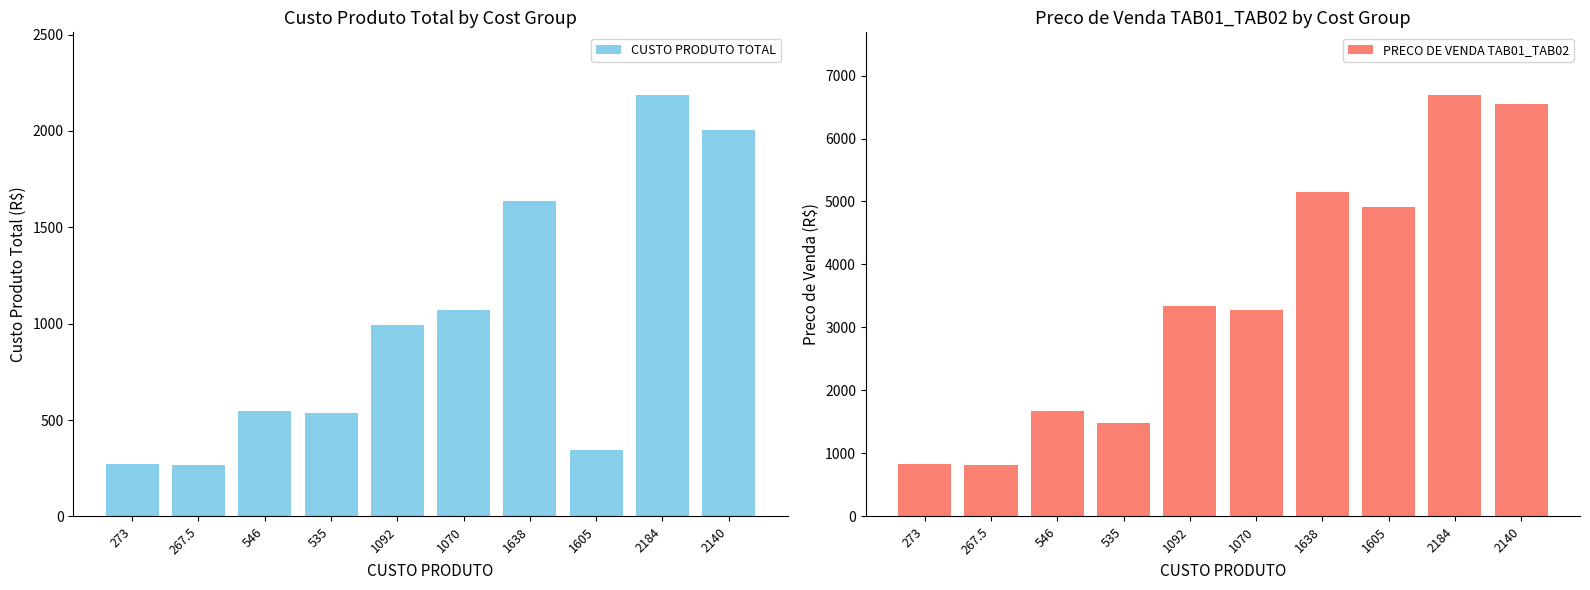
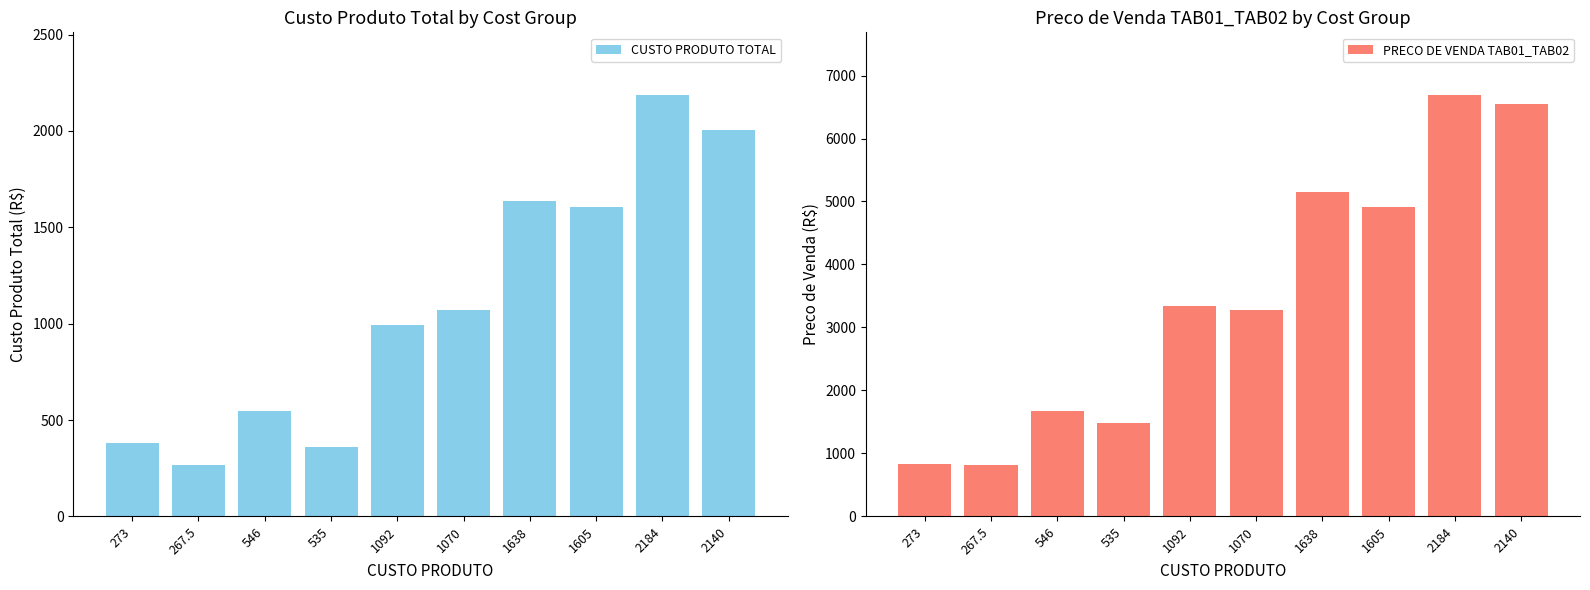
  {
    "Custo Produto Total by Cost Group": {
-     "273": 270,
+     "273": 380,
      "267.5": 270,
      "546": 550,
-     "535": 540,
+     "535": 360,
      "1092": 990,
      "1070": 1070,
      "1638": 1640,
-     "1605": 350,
+     "1605": 1610,
      "2184": 2180,
      "2140": 2000
    },
    "Preco de Venda TAB01_TAB02 by Cost Group": {
      "273": 800,
      "267.5": 800,
      "546": 1700,
      "535": 1500,
      "1092": 3300,
      "1070": 3300,
      "1638": 5100,
      "1605": 4900,
      "2184": 6700,
      "2140": 6500
    }
  }
